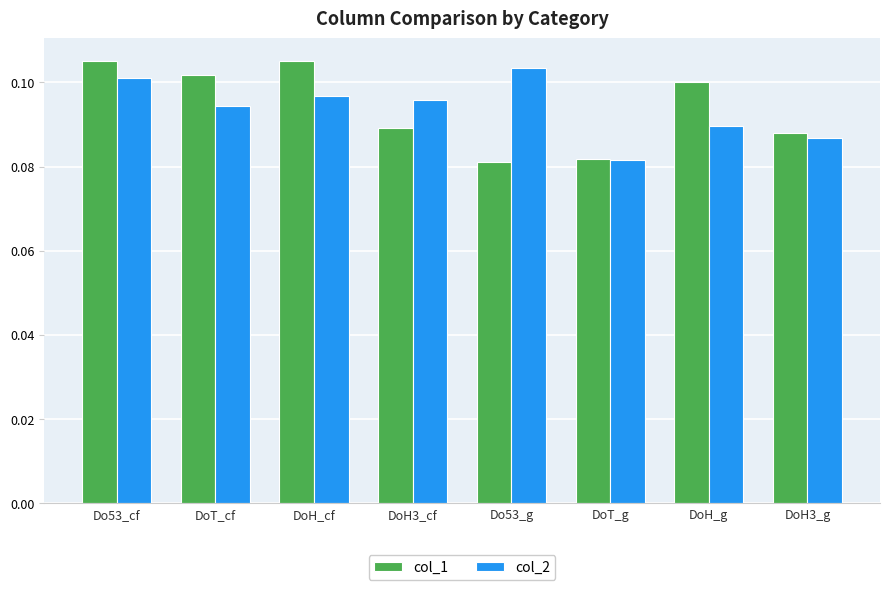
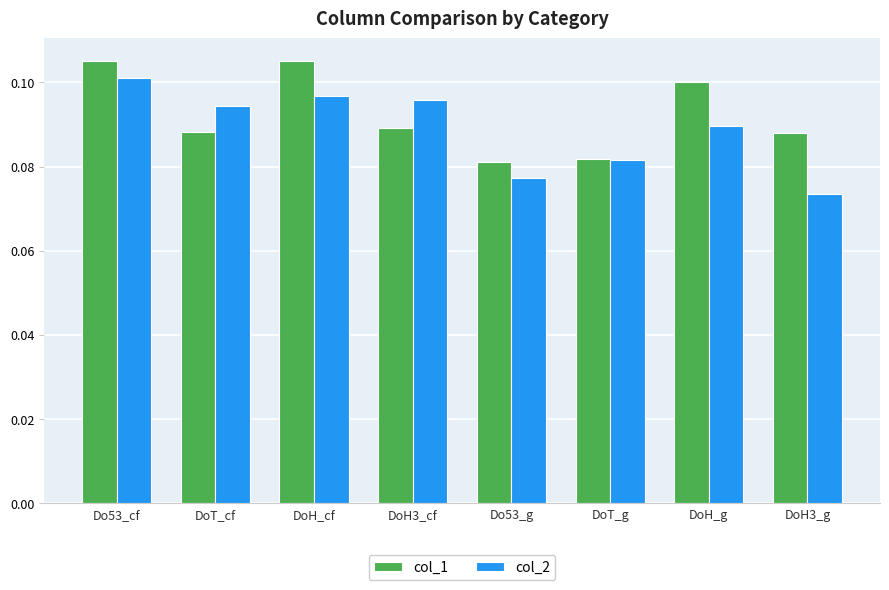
  {
    "col_1": {
      "Do53_cf": 0.105,
-     "DoT_cf": 0.102,
+     "DoT_cf": 0.088,
      "DoH_cf": 0.105,
      "DoH3_cf": 0.089,
      "Do53_g": 0.081,
      "DoT_g": 0.082,
      "DoH_g": 0.100,
      "DoH3_g": 0.088
    },
    "col_2": {
      "Do53_cf": 0.101,
      "DoT_cf": 0.094,
      "DoH_cf": 0.097,
      "DoH3_cf": 0.096,
-     "Do53_g": 0.103,
+     "Do53_g": 0.077,
      "DoT_g": 0.082,
      "DoH_g": 0.090,
-     "DoH3_g": 0.087
+     "DoH3_g": 0.074
    }
  }
